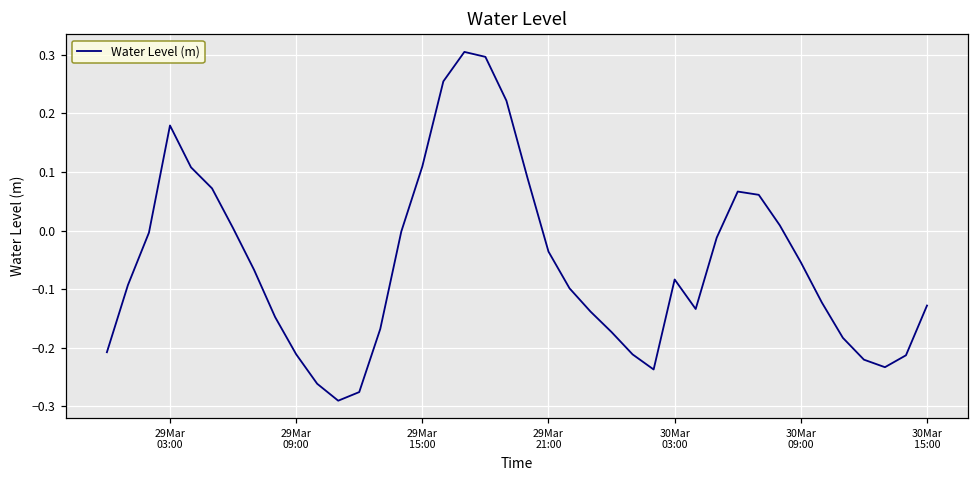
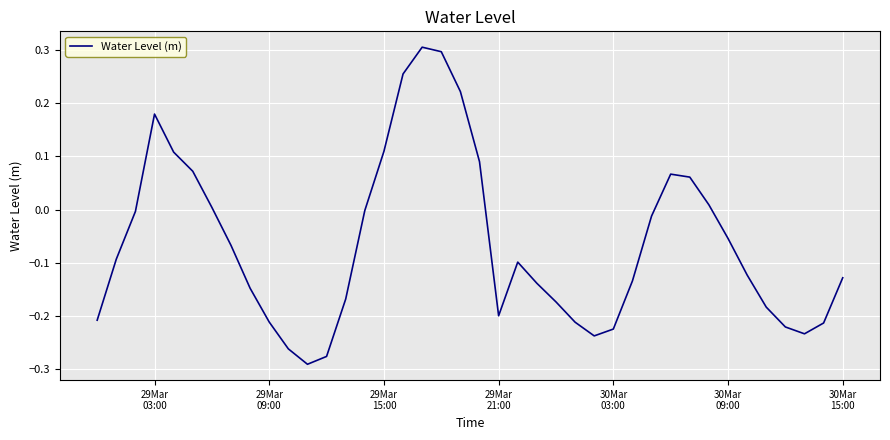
  {
    "29Mar 03:00": 0.18,
    "29Mar 09:00": -0.21,
    "29Mar 15:00": 0.11,
-   "29Mar 21:00": -0.04,
-   "30Mar 03:00": -0.08,
+   "29Mar 21:00": -0.20,
+   "30Mar 03:00": -0.22,
    "30Mar 09:00": -0.05,
    "30Mar 15:00": -0.13
  }
